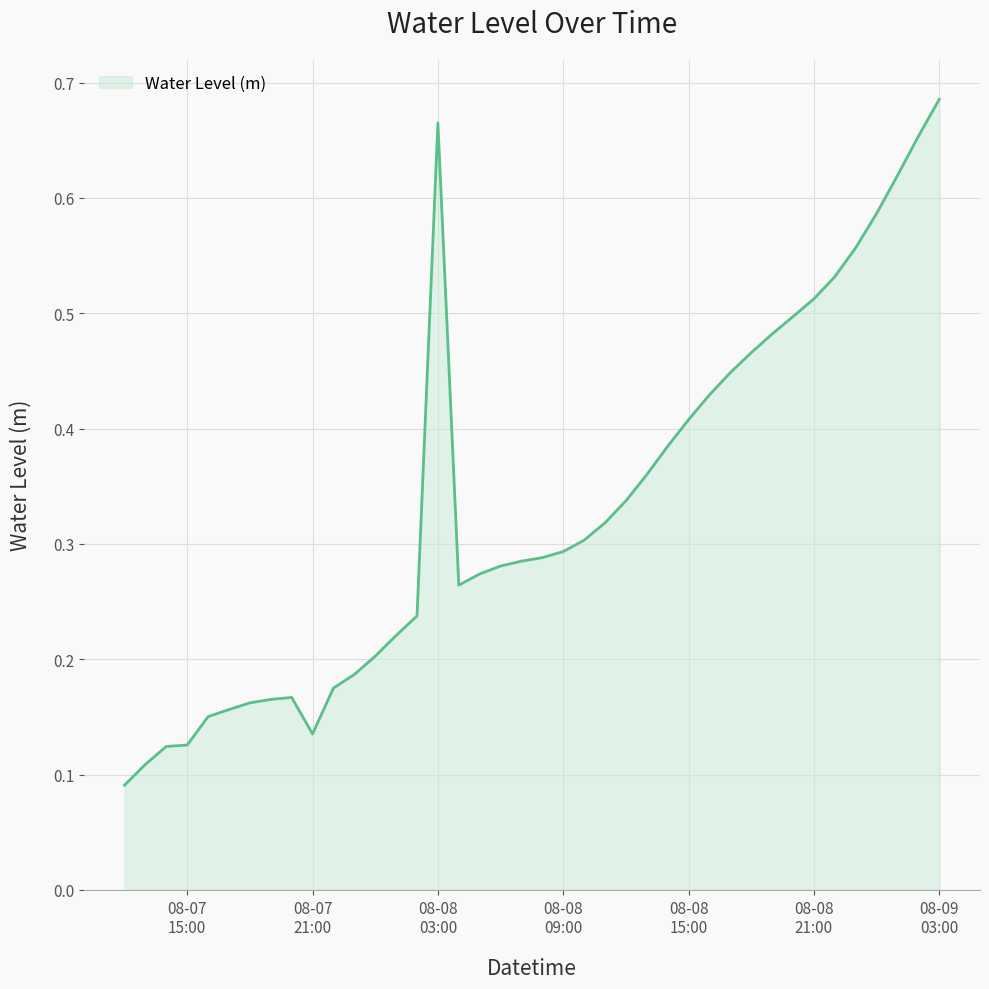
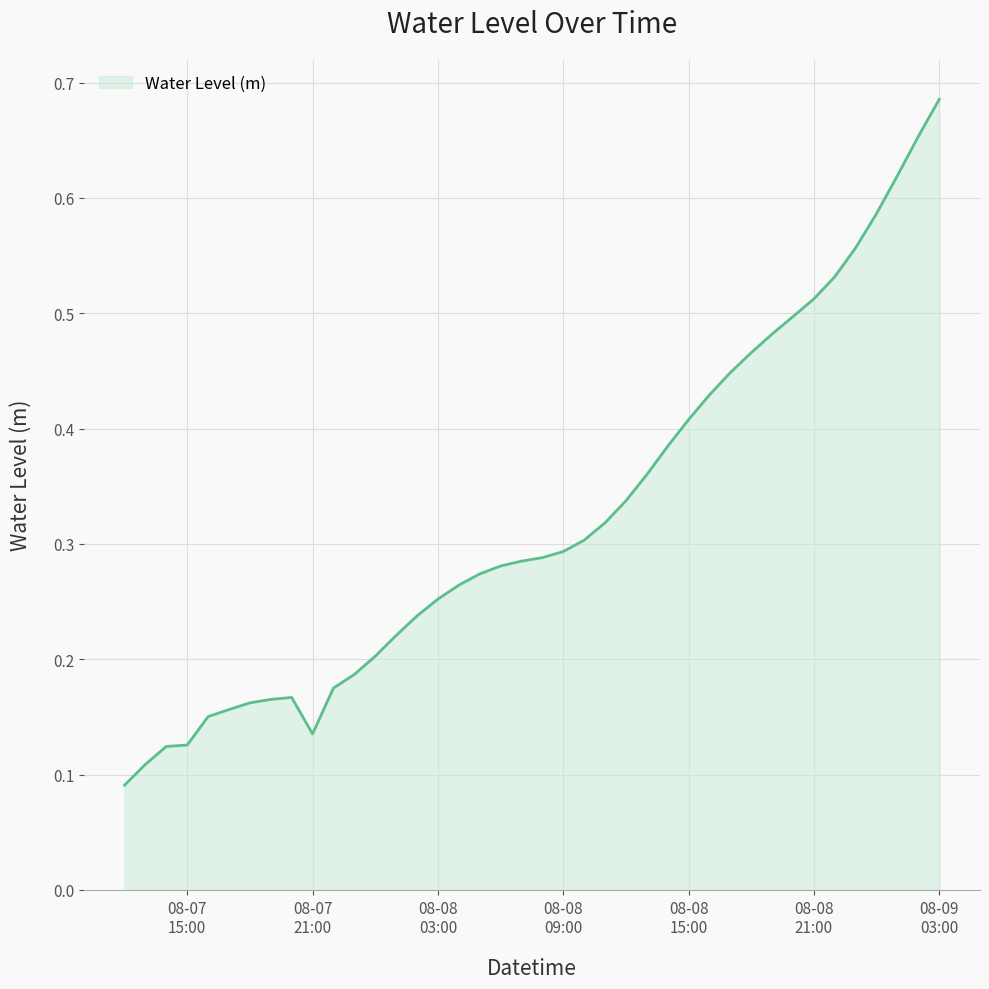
  {
    "08-07 15:00": 0.126,
    "08-07 21:00": 0.135,
-   "08-08 03:00": 0.665,
+   "08-08 03:00": 0.252,
    "08-08 09:00": 0.293,
    "08-08 15:00": 0.408,
    "08-08 21:00": 0.512,
    "08-09 03:00": 0.685
  }
